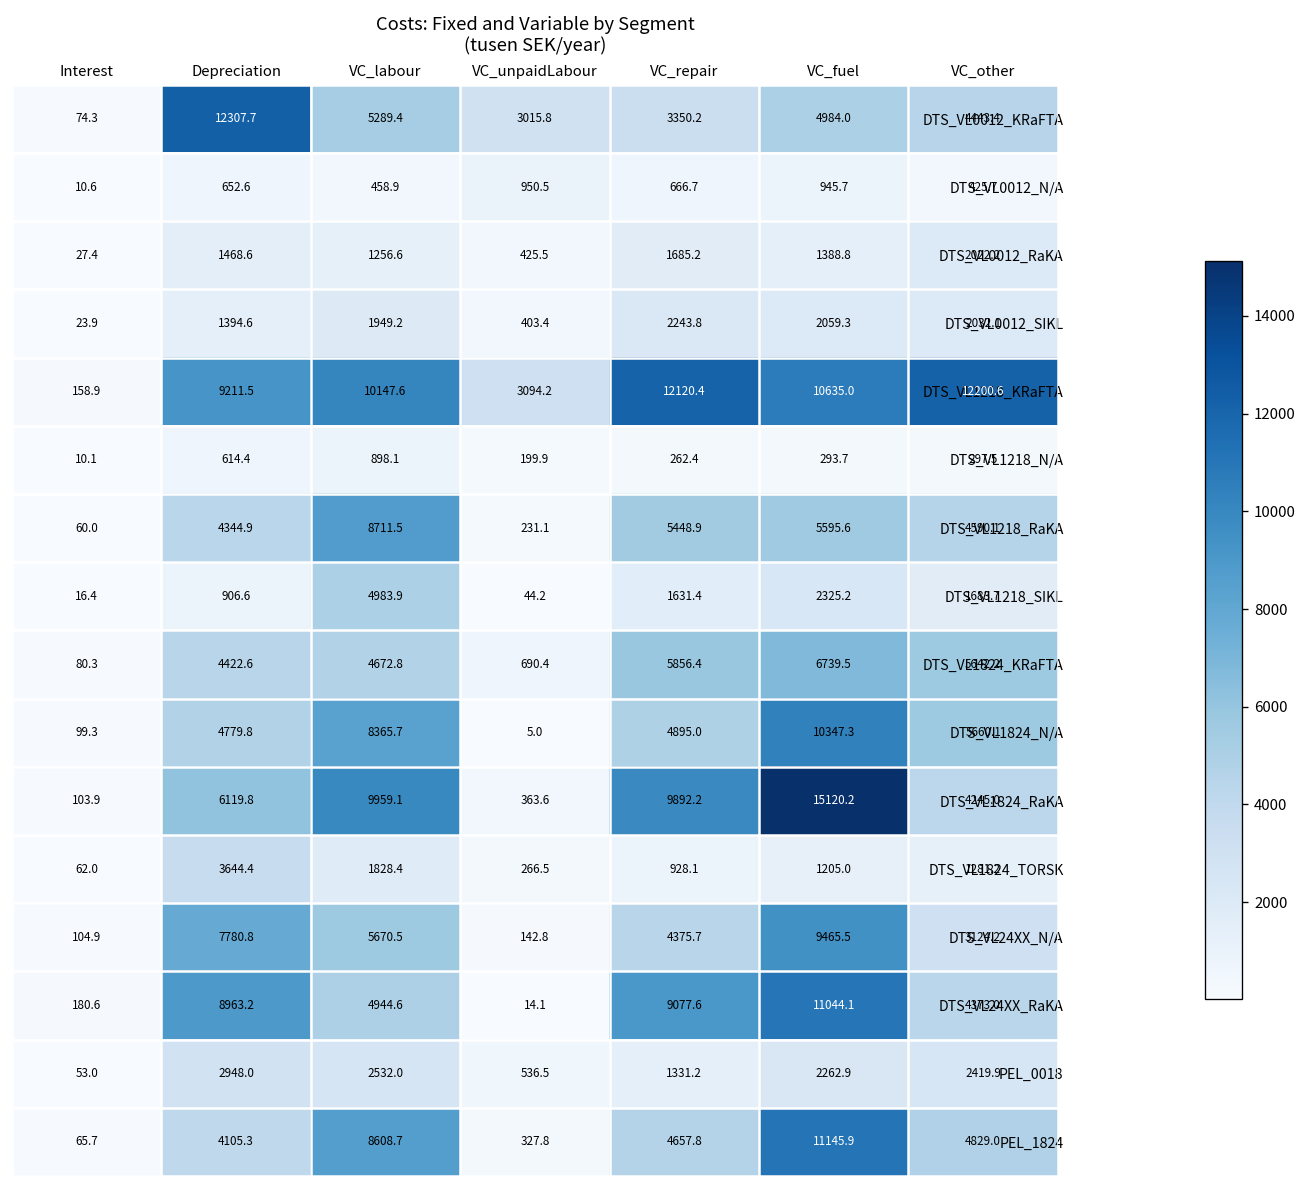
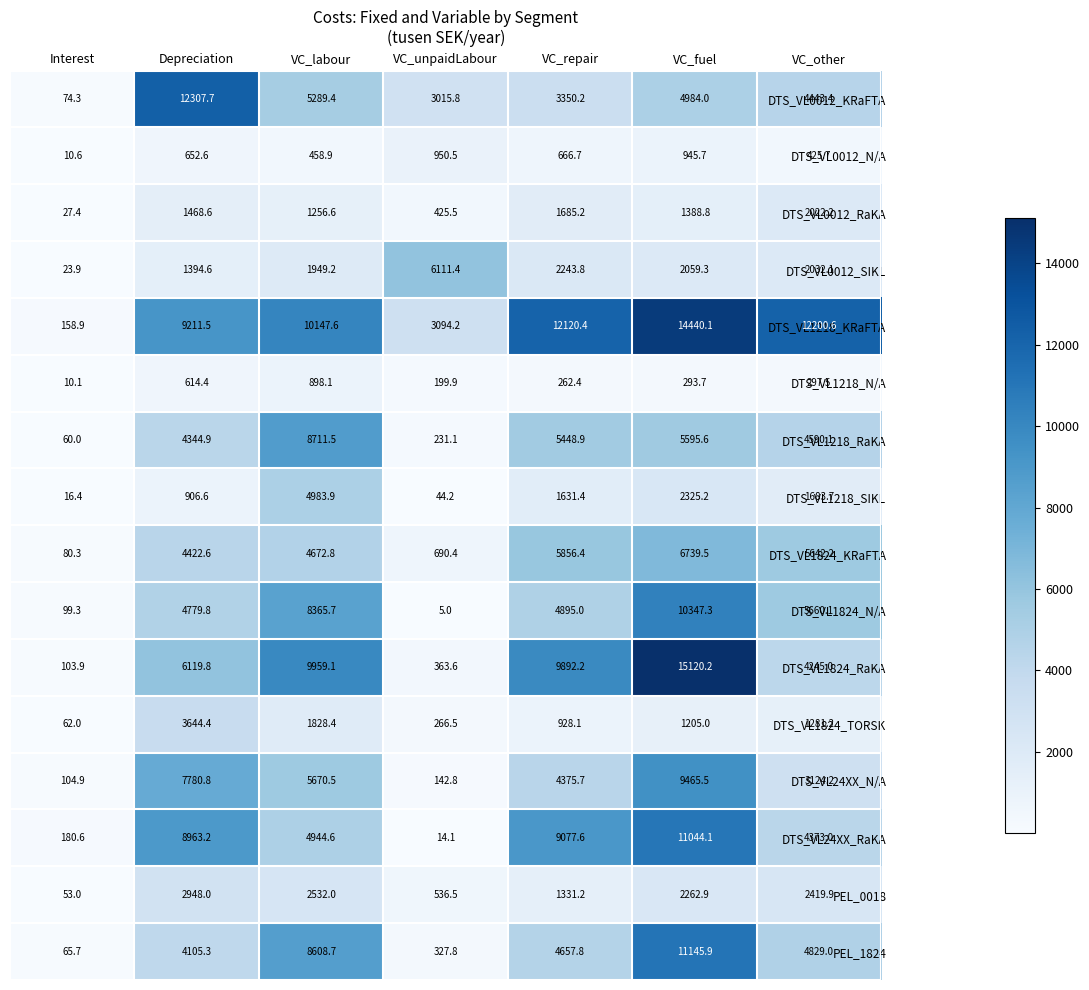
  {
    "DTS_VL0012_KRaFTA": {
      "Interest": 74.3,
      "Depreciation": 12307.7,
      "VC_labour": 5289.4,
      "VC_unpaidLabour": 3015.8,
      "VC_repair": 3350.2,
      "VC_fuel": 4984.0,
      "VC_other": 4443.4
    },
    "DTS_VL0012_N/A": {
      "Interest": 10.6,
      "Depreciation": 652.6,
      "VC_labour": 458.9,
      "VC_unpaidLabour": 950.5,
      "VC_repair": 666.7,
      "VC_fuel": 945.7,
      "VC_other": 425.7
    },
    "DTS_VL0012_RaKA": {
      "Interest": 27.4,
      "Depreciation": 1468.6,
      "VC_labour": 1256.6,
      "VC_unpaidLabour": 425.5,
      "VC_repair": 1685.2,
      "VC_fuel": 1388.8,
      "VC_other": 2022.2
    },
    "DTS_VL0012_SIKL": {
      "Interest": 23.9,
      "Depreciation": 1394.6,
      "VC_labour": 1949.2,
-     "VC_unpaidLabour": 403.4,
+     "VC_unpaidLabour": 6111.4,
      "VC_repair": 2243.8,
      "VC_fuel": 2059.3,
      "VC_other": 2032.1
    },
    "DTS_VL1218_KRaFTA": {
      "Interest": 158.9,
      "Depreciation": 9211.5,
      "VC_labour": 10147.6,
      "VC_unpaidLabour": 3094.2,
      "VC_repair": 12120.4,
-     "VC_fuel": 10635.0,
+     "VC_fuel": 14440.1,
      "VC_other": 12200.6
    },
    "DTS_VL1218_N/A": {
      "Interest": 10.1,
      "Depreciation": 614.4,
      "VC_labour": 898.1,
      "VC_unpaidLabour": 199.9,
      "VC_repair": 262.4,
      "VC_fuel": 293.7,
      "VC_other": 297.5
    },
    "DTS_VL1218_RaKA": {
      "Interest": 60.0,
      "Depreciation": 4344.9,
      "VC_labour": 8711.5,
      "VC_unpaidLabour": 231.1,
      "VC_repair": 5448.9,
      "VC_fuel": 5595.6,
      "VC_other": 4590.1
    },
    "DTS_VL1218_SIKL": {
      "Interest": 16.4,
      "Depreciation": 906.6,
      "VC_labour": 4983.9,
      "VC_unpaidLabour": 44.2,
      "VC_repair": 1631.4,
      "VC_fuel": 2325.2,
      "VC_other": 1683.7
    },
    "DTS_VL1824_KRaFTA": {
      "Interest": 80.3,
      "Depreciation": 4422.6,
      "VC_labour": 4672.8,
      "VC_unpaidLabour": 690.4,
      "VC_repair": 5856.4,
      "VC_fuel": 6739.5,
      "VC_other": 5642.2
    },
    "DTS_VL1824_N/A": {
      "Interest": 99.3,
      "Depreciation": 4779.8,
      "VC_labour": 8365.7,
      "VC_unpaidLabour": 5.0,
      "VC_repair": 4895.0,
      "VC_fuel": 10347.3,
      "VC_other": 5660.1
    },
    "DTS_VL1824_RaKA": {
      "Interest": 103.9,
      "Depreciation": 6119.8,
      "VC_labour": 9959.1,
      "VC_unpaidLabour": 363.6,
      "VC_repair": 9892.2,
      "VC_fuel": 15120.2,
      "VC_other": 4245.0
    },
    "DTS_VL1824_TORSK": {
      "Interest": 62.0,
      "Depreciation": 3644.4,
      "VC_labour": 1828.4,
      "VC_unpaidLabour": 266.5,
      "VC_repair": 928.1,
      "VC_fuel": 1205.0,
      "VC_other": 1281.2
    },
    "DTS_VL24XX_N/A": {
      "Interest": 104.9,
      "Depreciation": 7780.8,
      "VC_labour": 5670.5,
      "VC_unpaidLabour": 142.8,
      "VC_repair": 4375.7,
      "VC_fuel": 9465.5,
      "VC_other": 3124.2
    },
    "DTS_VL24XX_RaKA": {
      "Interest": 180.6,
      "Depreciation": 8963.2,
      "VC_labour": 4944.6,
      "VC_unpaidLabour": 14.1,
      "VC_repair": 9077.6,
      "VC_fuel": 11044.1,
      "VC_other": 4373.0
    },
    "PEL_0018": {
      "Interest": 53.0,
      "Depreciation": 2948.0,
      "VC_labour": 2532.0,
      "VC_unpaidLabour": 536.5,
      "VC_repair": 1331.2,
      "VC_fuel": 2262.9,
      "VC_other": 2419.9
    },
    "PEL_1824": {
      "Interest": 65.7,
      "Depreciation": 4105.3,
      "VC_labour": 8608.7,
      "VC_unpaidLabour": 327.8,
      "VC_repair": 4657.8,
      "VC_fuel": 11145.9,
      "VC_other": 4829.0
    }
  }
